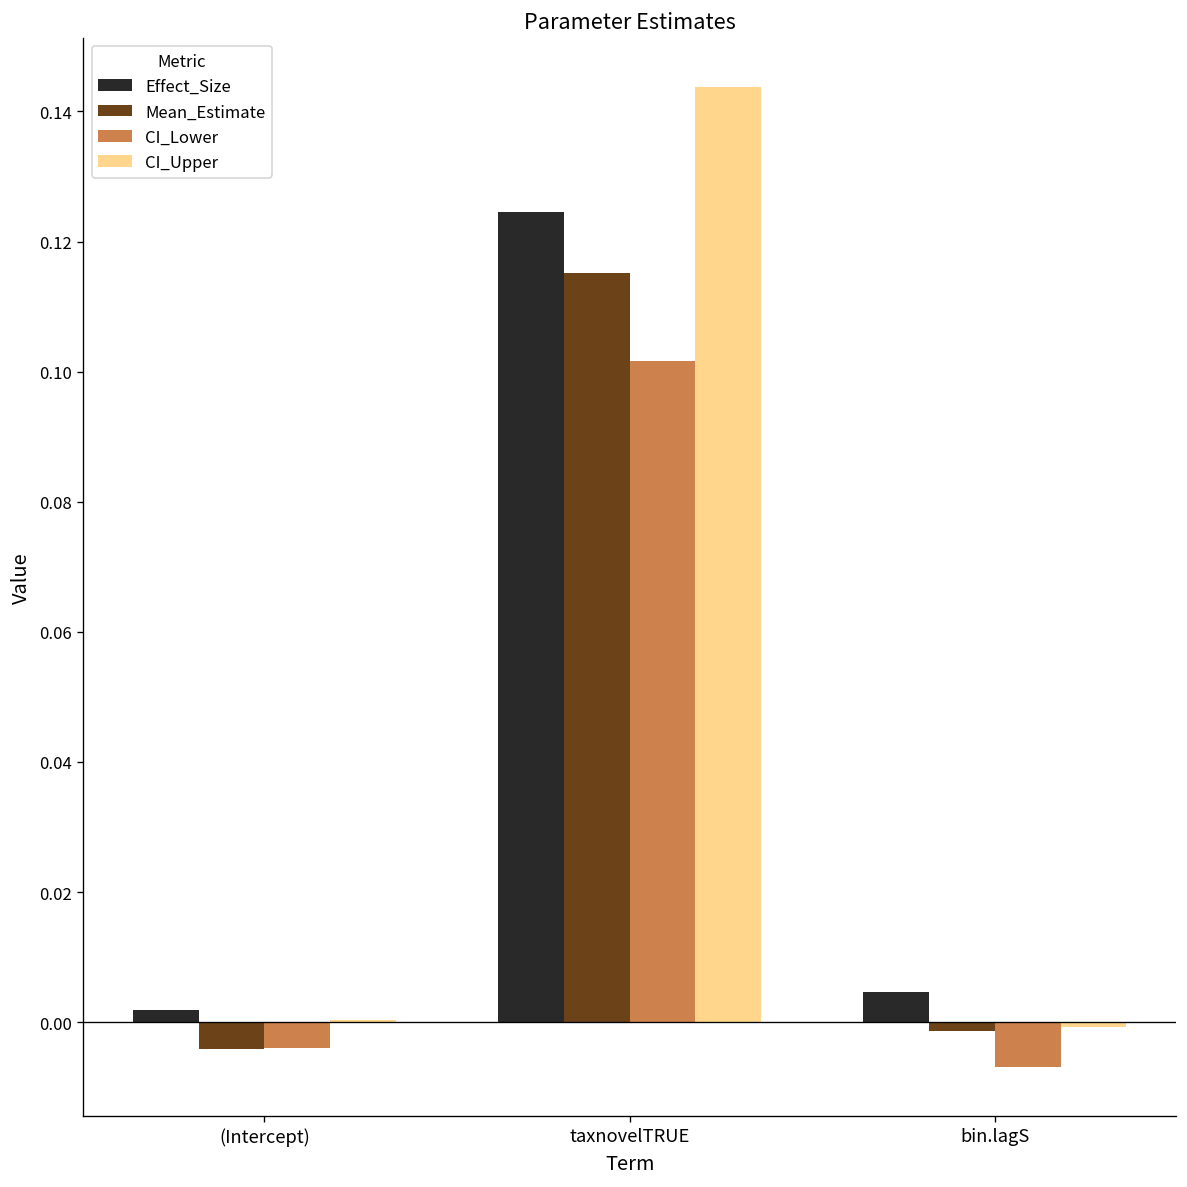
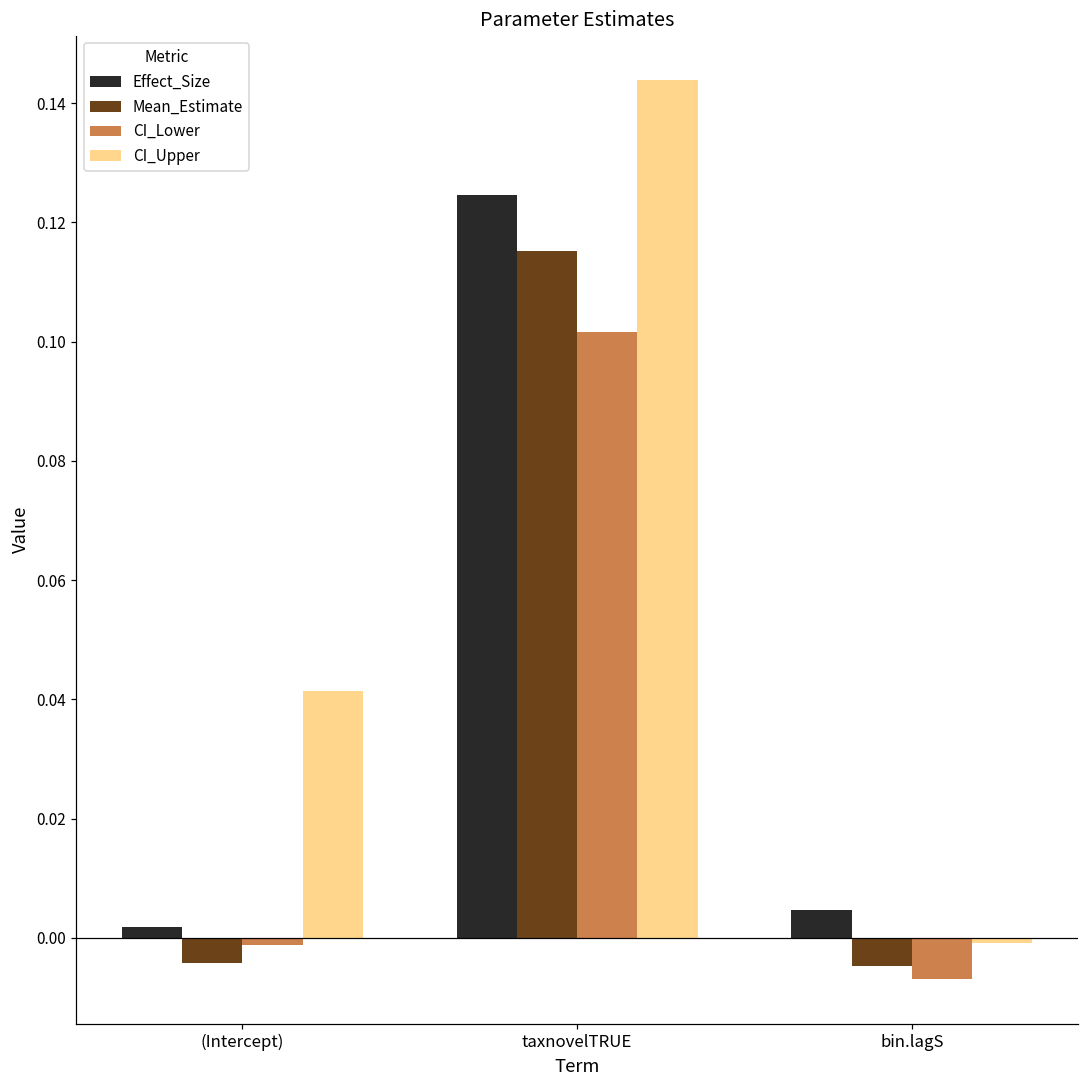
  {
    "Effect_Size": {
      "(Intercept)": 0.002,
      "taxnovelTRUE": 0.125,
      "bin.lagS": 0.005
    },
    "Mean_Estimate": {
      "(Intercept)": -0.004,
      "taxnovelTRUE": 0.115,
-     "bin.lagS": -0.001
+     "bin.lagS": -0.005
    },
    "CI_Lower": {
-     "(Intercept)": -0.004,
+     "(Intercept)": -0.001,
      "taxnovelTRUE": 0.102,
      "bin.lagS": -0.007
    },
    "CI_Upper": {
-     "(Intercept)": 0.000,
+     "(Intercept)": 0.041,
      "taxnovelTRUE": 0.144,
      "bin.lagS": -0.001
    }
  }
